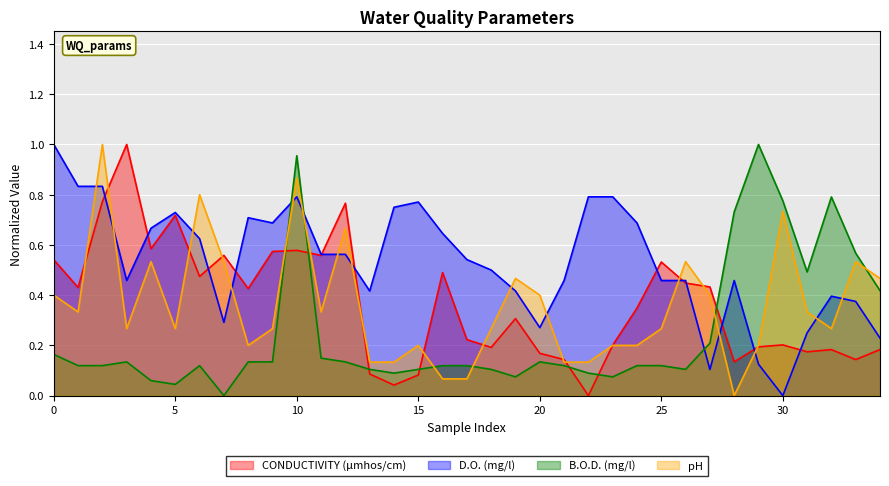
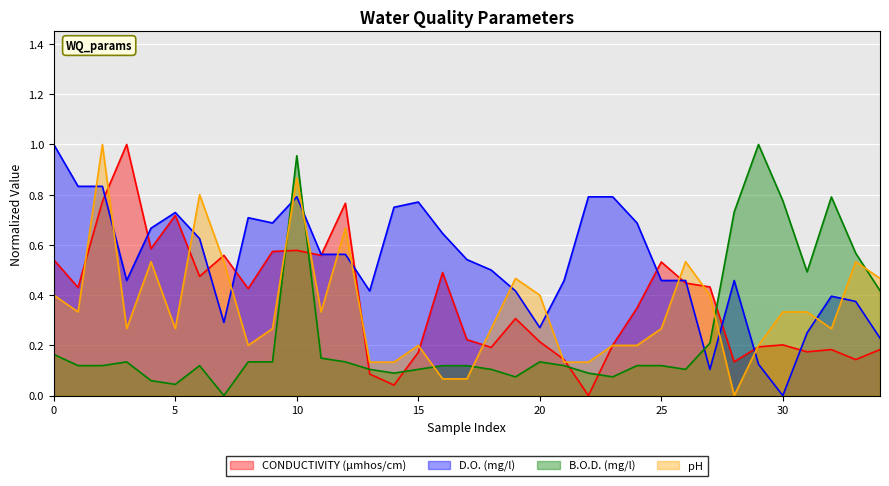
  {
    "CONDUCTIVITY (µmhos/cm)": {
      "0": 0.54,
      "5": 0.72,
      "10": 0.58,
-     "15": 0.08,
-     "20": 0.17,
+     "15": 0.17,
+     "20": 0.21,
      "25": 0.53,
      "30": 0.20
    },
    "D.O. (mg/l)": {
      "0": 1.00,
      "5": 0.73,
      "10": 0.79,
      "15": 0.77,
      "20": 0.27,
      "25": 0.46,
      "30": 0.00
    },
    "B.O.D. (mg/l)": {
      "0": 0.16,
      "5": 0.04,
      "10": 0.96,
      "15": 0.10,
      "20": 0.13,
      "25": 0.12,
      "30": 0.78
    },
    "pH": {
      "0": 0.40,
      "5": 0.27,
      "10": 0.87,
      "15": 0.20,
      "20": 0.40,
      "25": 0.27,
-     "30": 0.73
+     "30": 0.33
    }
  }
